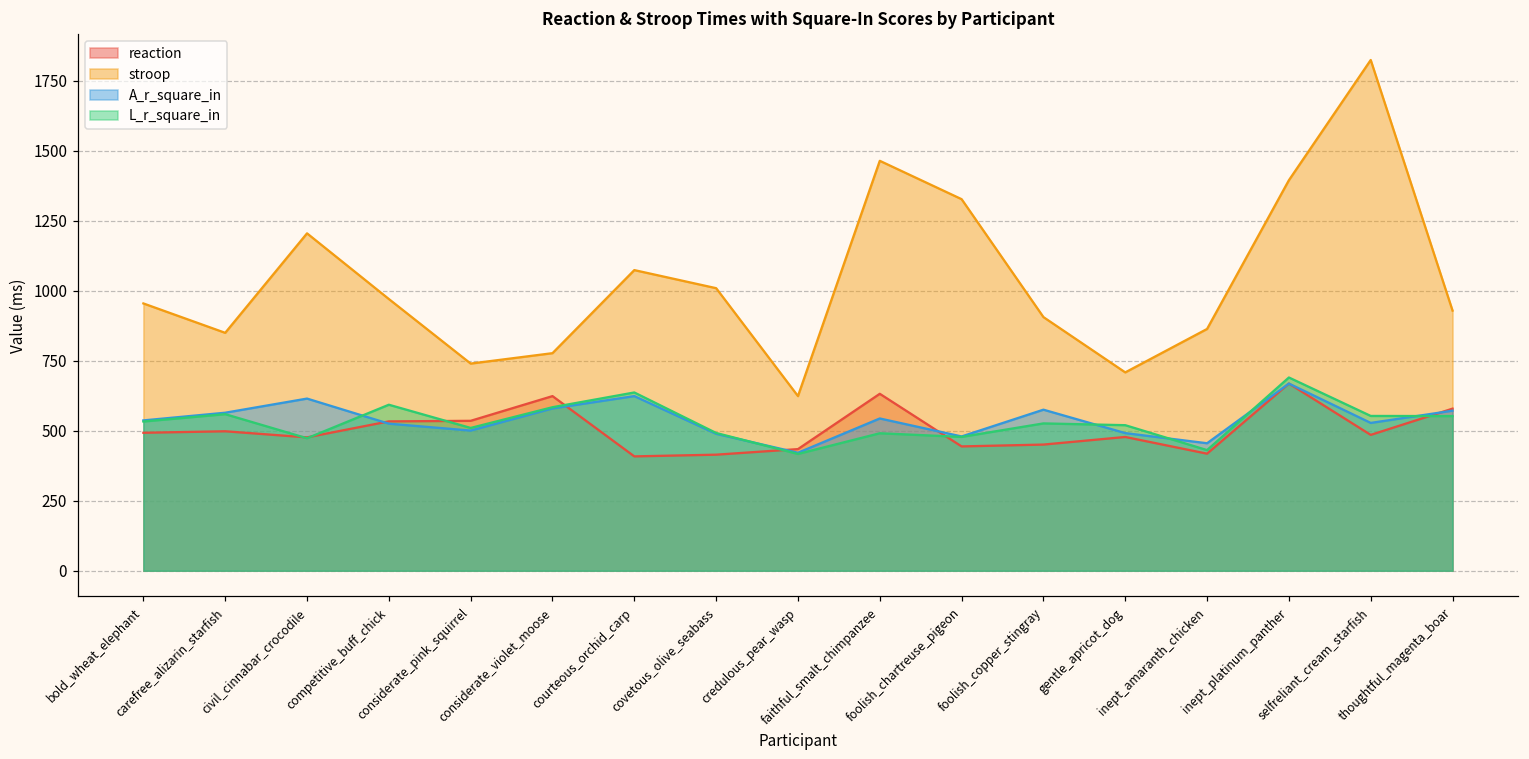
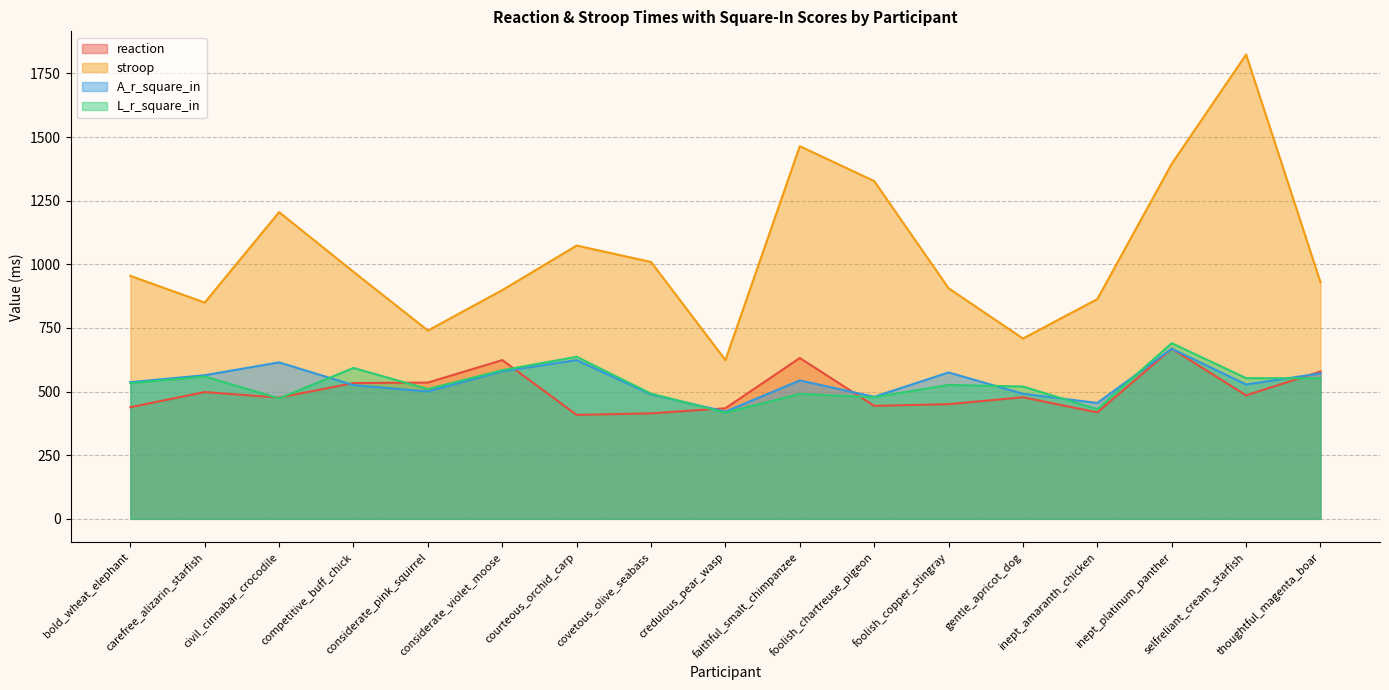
  {
    "reaction": {
-     "bold_wheat_elephant": 490,
+     "bold_wheat_elephant": 440,
      "carefree_alizarin_starfish": 500,
      "considerate_pink_squirrel": 540,
      "considerate_violet_moose": 620,
      "courteous_orchid_carp": 410,
      "covetous_olive_seabass": 410,
      "credulous_pear_wasp": 430,
      "faithful_smalt_chimpanzee": 630,
      "foolish_chartreuse_pigeon": 440,
      "foolish_copper_stingray": 450,
      "gentle_apricot_dog": 480,
      "inept_amaranth_chicken": 420,
      "selfreliant_cream_starfish": 490
    },
    "stroop": {
      "bold_wheat_elephant": 950,
      "carefree_alizarin_starfish": 850,
      "civil_cinnabar_crocodile": 1200,
      "competitive_buff_chick": 970,
      "considerate_pink_squirrel": 740,
-     "considerate_violet_moose": 780,
+     "considerate_violet_moose": 900,
      "courteous_orchid_carp": 1070,
      "covetous_olive_seabass": 1010,
      "credulous_pear_wasp": 620,
      "faithful_smalt_chimpanzee": 1460,
      "foolish_chartreuse_pigeon": 1330,
      "foolish_copper_stingray": 910,
      "gentle_apricot_dog": 710,
      "inept_amaranth_chicken": 860,
      "inept_platinum_panther": 1390,
      "selfreliant_cream_starfish": 1820,
      "thoughtful_magenta_boar": 930
    },
    "A_r_square_in": {
      "civil_cinnabar_crocodile": 610,
      "courteous_orchid_carp": 620,
      "faithful_smalt_chimpanzee": 540,
      "foolish_copper_stingray": 580,
      "gentle_apricot_dog": 490,
      "inept_amaranth_chicken": 460,
      "selfreliant_cream_starfish": 530
    },
    "L_r_square_in": {
      "competitive_buff_chick": 590,
      "courteous_orchid_carp": 640,
      "faithful_smalt_chimpanzee": 490,
      "foolish_copper_stingray": 530,
      "gentle_apricot_dog": 520,
      "inept_amaranth_chicken": 430,
      "inept_platinum_panther": 690,
      "selfreliant_cream_starfish": 550,
      "thoughtful_magenta_boar": 550
    }
  }
